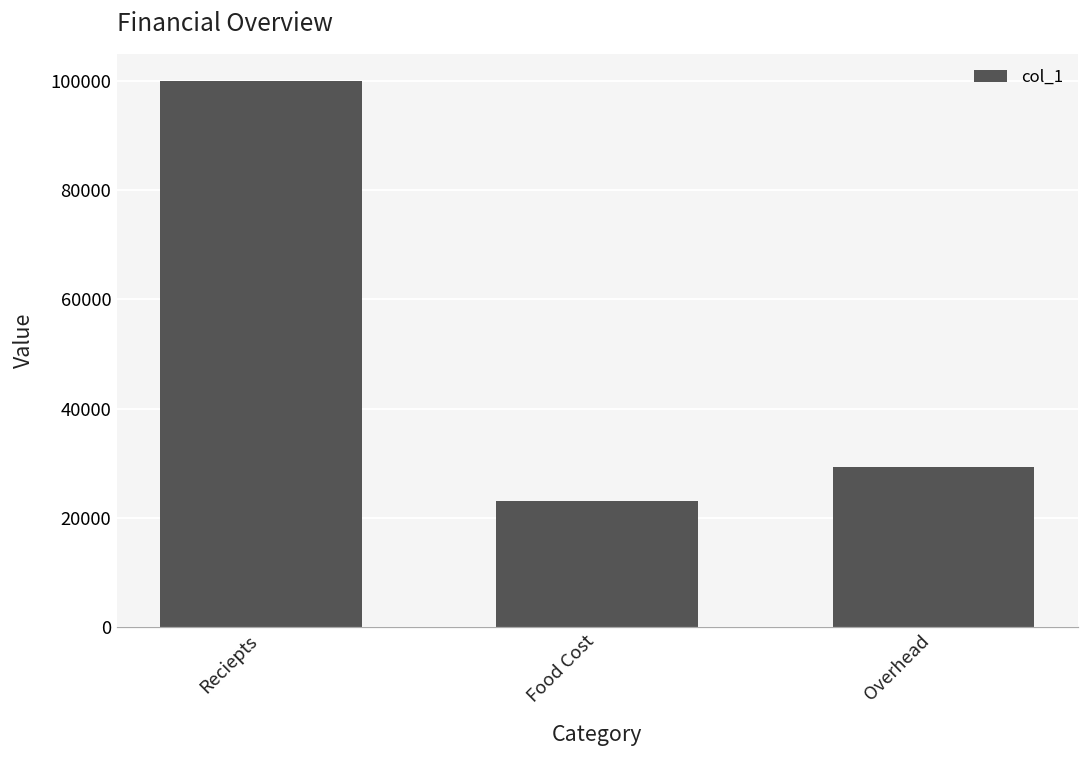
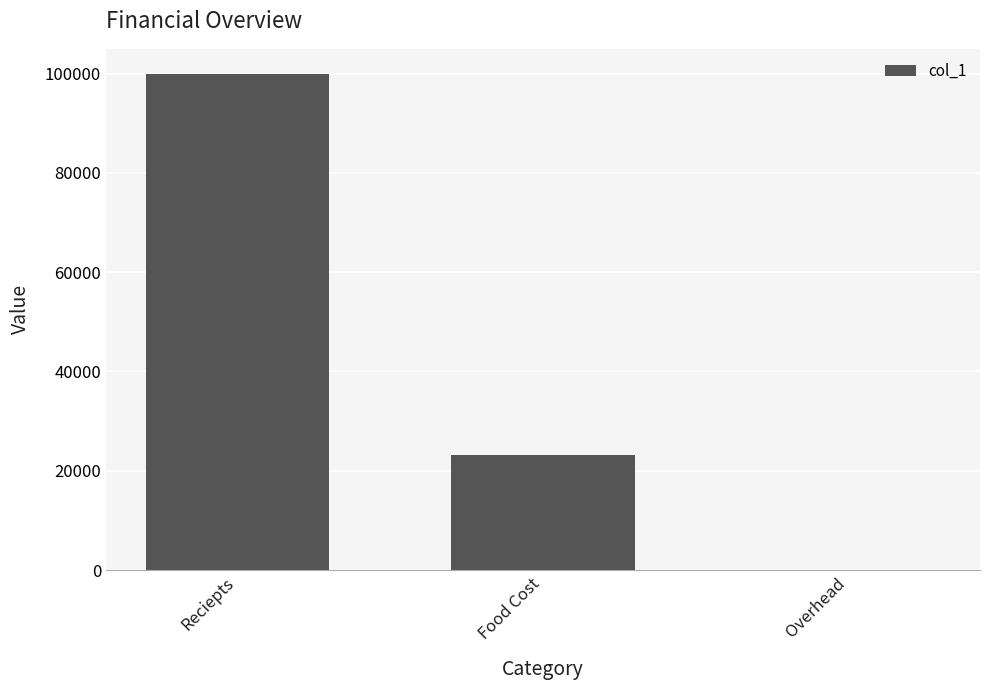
  {
    "Reciepts": 100000,
    "Food Cost": 23000,
-   "Overhead": 29000
+   "Overhead": 0
  }
